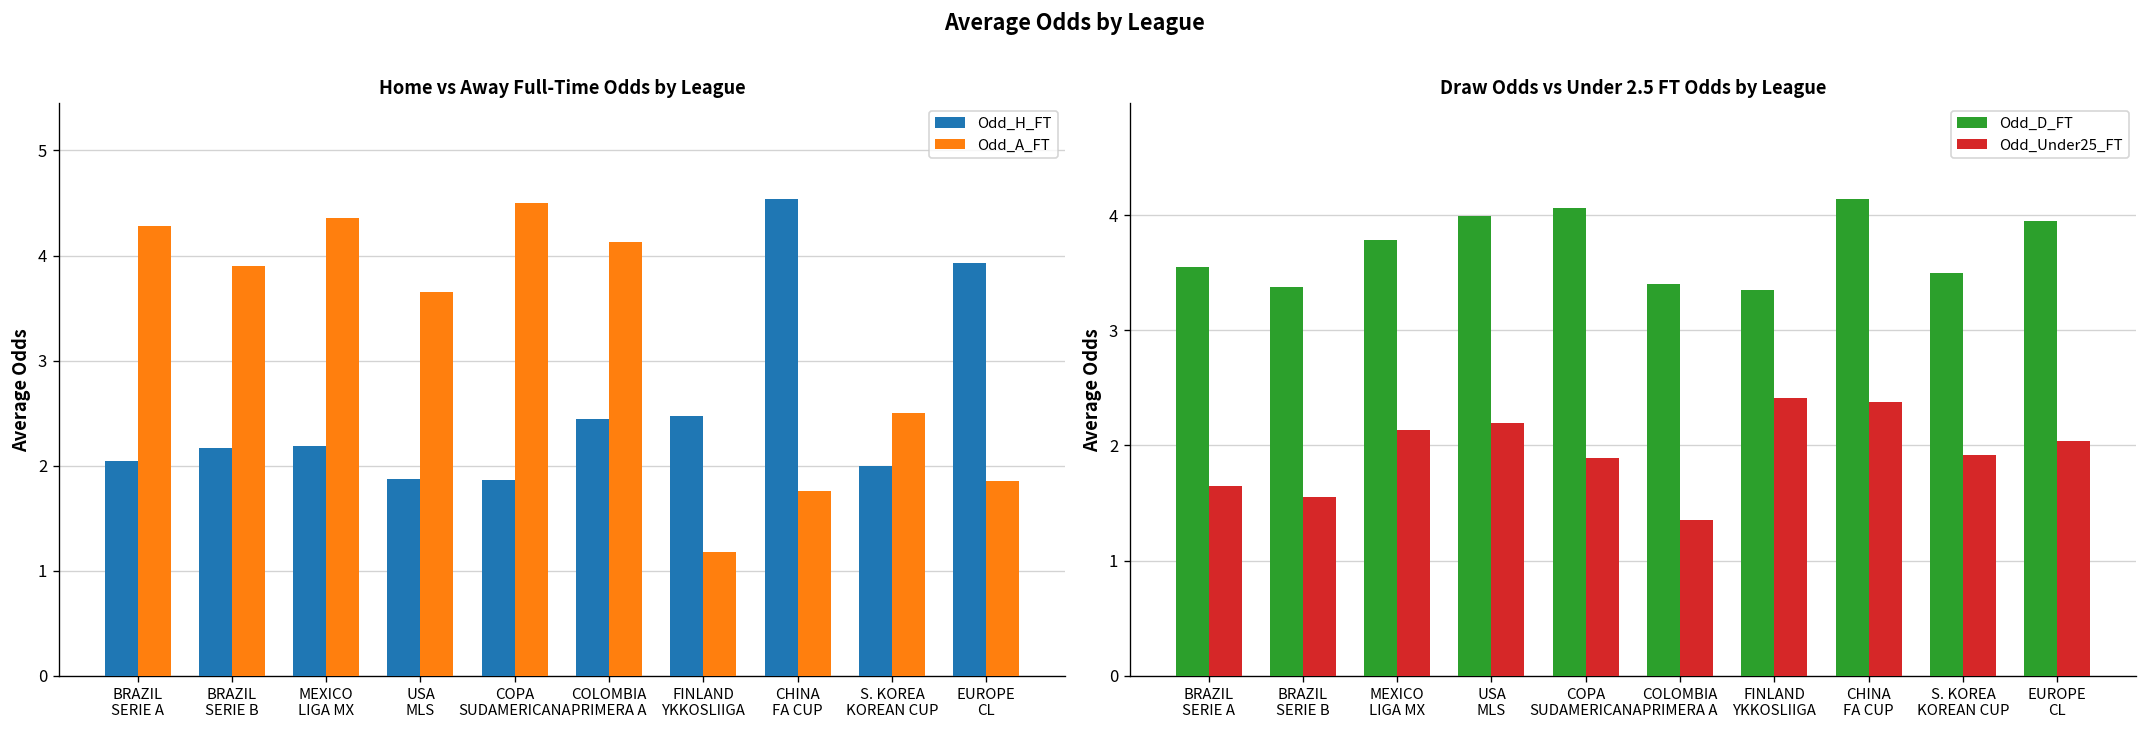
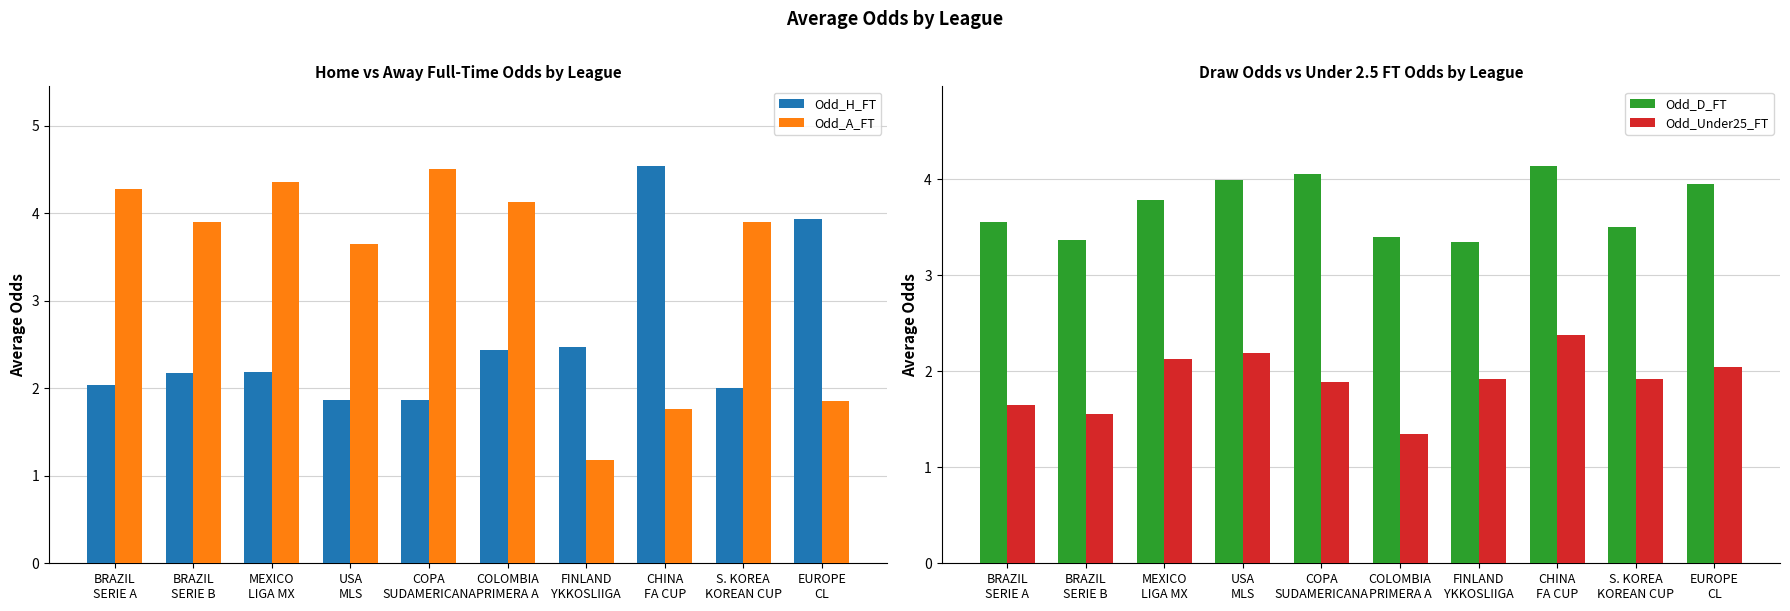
  {
    "Home vs Away Full-Time Odds by League": {
      "Odd_H_FT": {
        "BRAZIL SERIE A": 2.0,
        "BRAZIL SERIE B": 2.2,
        "MEXICO LIGA MX": 2.2,
        "USA MLS": 1.9,
        "COPA SUDAMERICANA": 1.9,
        "COLOMBIA PRIMERA A": 2.4,
        "FINLAND YKKOSLIIGA": 2.5,
        "CHINA FA CUP": 4.5,
        "S. KOREA KOREAN CUP": 2.0,
        "EUROPE CL": 3.9
      },
      "Odd_A_FT": {
        "BRAZIL SERIE A": 4.3,
        "BRAZIL SERIE B": 3.9,
        "MEXICO LIGA MX": 4.4,
        "USA MLS": 3.7,
        "COPA SUDAMERICANA": 4.5,
        "COLOMBIA PRIMERA A": 4.1,
        "FINLAND YKKOSLIIGA": 1.2,
        "CHINA FA CUP": 1.8,
-       "S. KOREA KOREAN CUP": 2.5,
+       "S. KOREA KOREAN CUP": 3.9,
        "EUROPE CL": 1.9
      }
    },
    "Draw Odds vs Under 2.5 FT Odds by League": {
      "Odd_D_FT": {
        "BRAZIL SERIE A": 3.6,
        "BRAZIL SERIE B": 3.4,
        "MEXICO LIGA MX": 3.8,
        "USA MLS": 4.0,
        "COPA SUDAMERICANA": 4.1,
        "COLOMBIA PRIMERA A": 3.4,
        "FINLAND YKKOSLIIGA": 3.4,
        "CHINA FA CUP": 4.1,
        "S. KOREA KOREAN CUP": 3.5,
        "EUROPE CL": 4.0
      },
      "Odd_Under25_FT": {
        "BRAZIL SERIE A": 1.7,
        "BRAZIL SERIE B": 1.6,
        "MEXICO LIGA MX": 2.1,
        "USA MLS": 2.2,
        "COPA SUDAMERICANA": 1.9,
        "COLOMBIA PRIMERA A": 1.4,
-       "FINLAND YKKOSLIIGA": 2.4,
+       "FINLAND YKKOSLIIGA": 1.9,
        "CHINA FA CUP": 2.4,
        "S. KOREA KOREAN CUP": 1.9,
        "EUROPE CL": 2.0
      }
    }
  }
